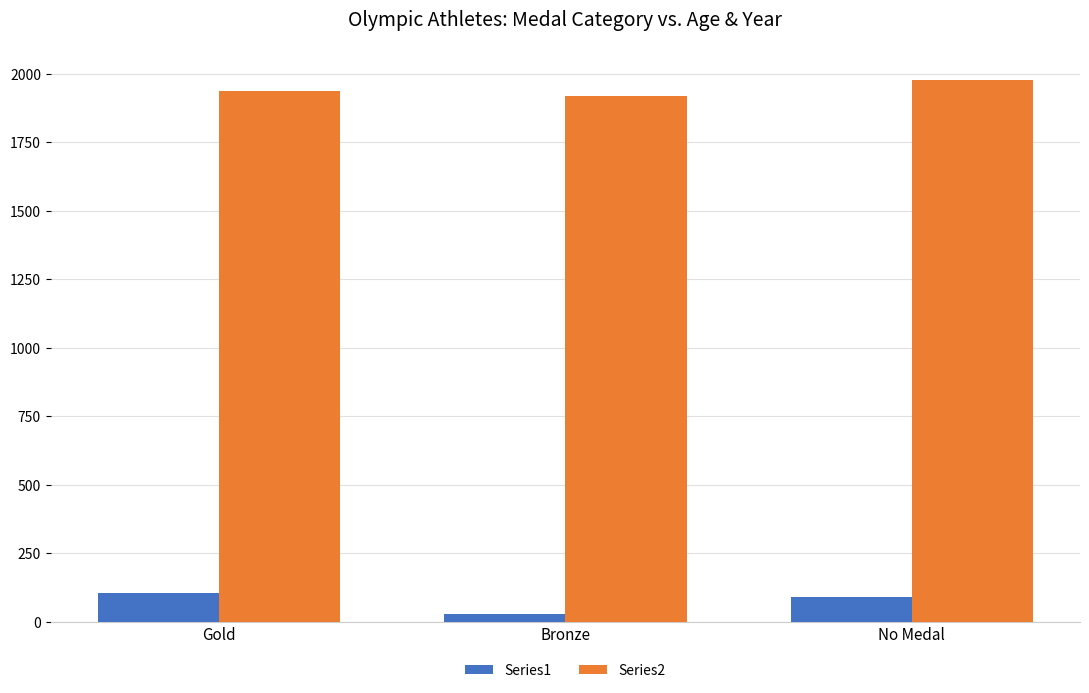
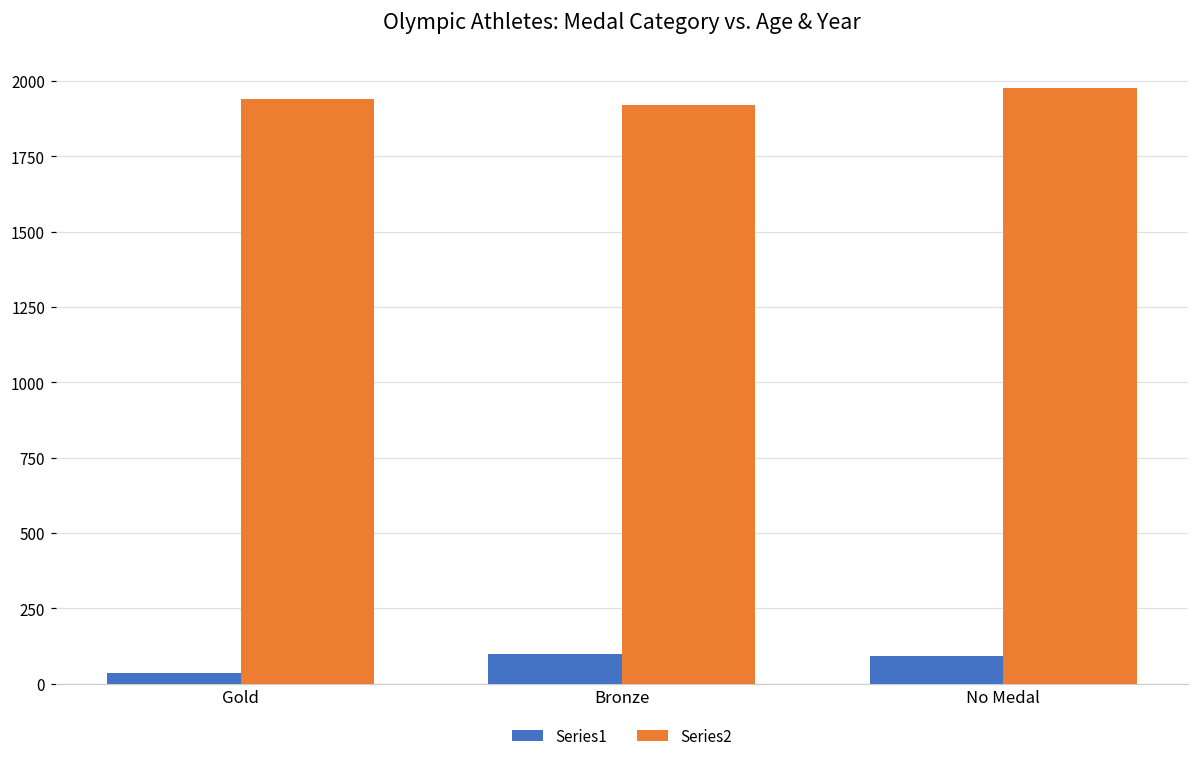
  {
    "Series1": {
-     "Gold": 110,
-     "Bronze": 30,
+     "Gold": 30,
+     "Bronze": 100,
      "No Medal": 90
    },
    "Series2": {
      "Gold": 1940,
      "Bronze": 1920,
      "No Medal": 1980
    }
  }
